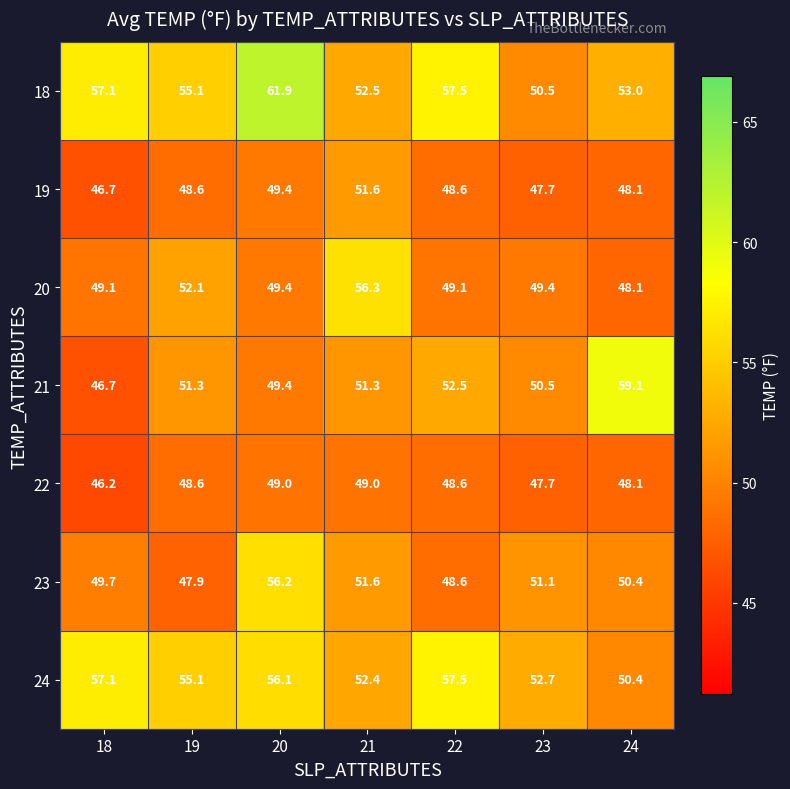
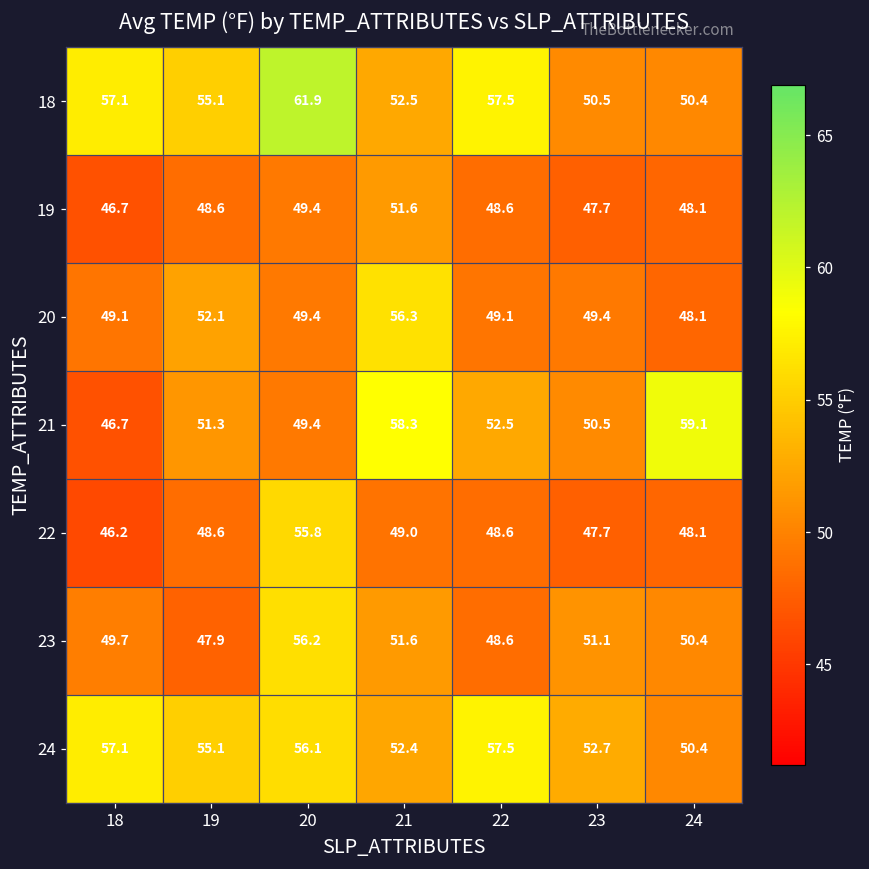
  {
    "18": {
      "18": 57.1,
      "19": 55.1,
      "20": 61.9,
      "21": 52.5,
      "22": 57.5,
      "23": 50.5,
-     "24": 53.0
+     "24": 50.4
    },
    "19": {
      "18": 46.7,
      "19": 48.6,
      "20": 49.4,
      "21": 51.6,
      "22": 48.6,
      "23": 47.7,
      "24": 48.1
    },
    "20": {
      "18": 49.1,
      "19": 52.1,
      "20": 49.4,
      "21": 56.3,
      "22": 49.1,
      "23": 49.4,
      "24": 48.1
    },
    "21": {
      "18": 46.7,
      "19": 51.3,
      "20": 49.4,
-     "21": 51.3,
+     "21": 58.3,
      "22": 52.5,
      "23": 50.5,
      "24": 59.1
    },
    "22": {
      "18": 46.2,
      "19": 48.6,
-     "20": 49.0,
+     "20": 55.8,
      "21": 49.0,
      "22": 48.6,
      "23": 47.7,
      "24": 48.1
    },
    "23": {
      "18": 49.7,
      "19": 47.9,
      "20": 56.2,
      "21": 51.6,
      "22": 48.6,
      "23": 51.1,
      "24": 50.4
    },
    "24": {
      "18": 57.1,
      "19": 55.1,
      "20": 56.1,
      "21": 52.4,
      "22": 57.5,
      "23": 52.7,
      "24": 50.4
    }
  }
